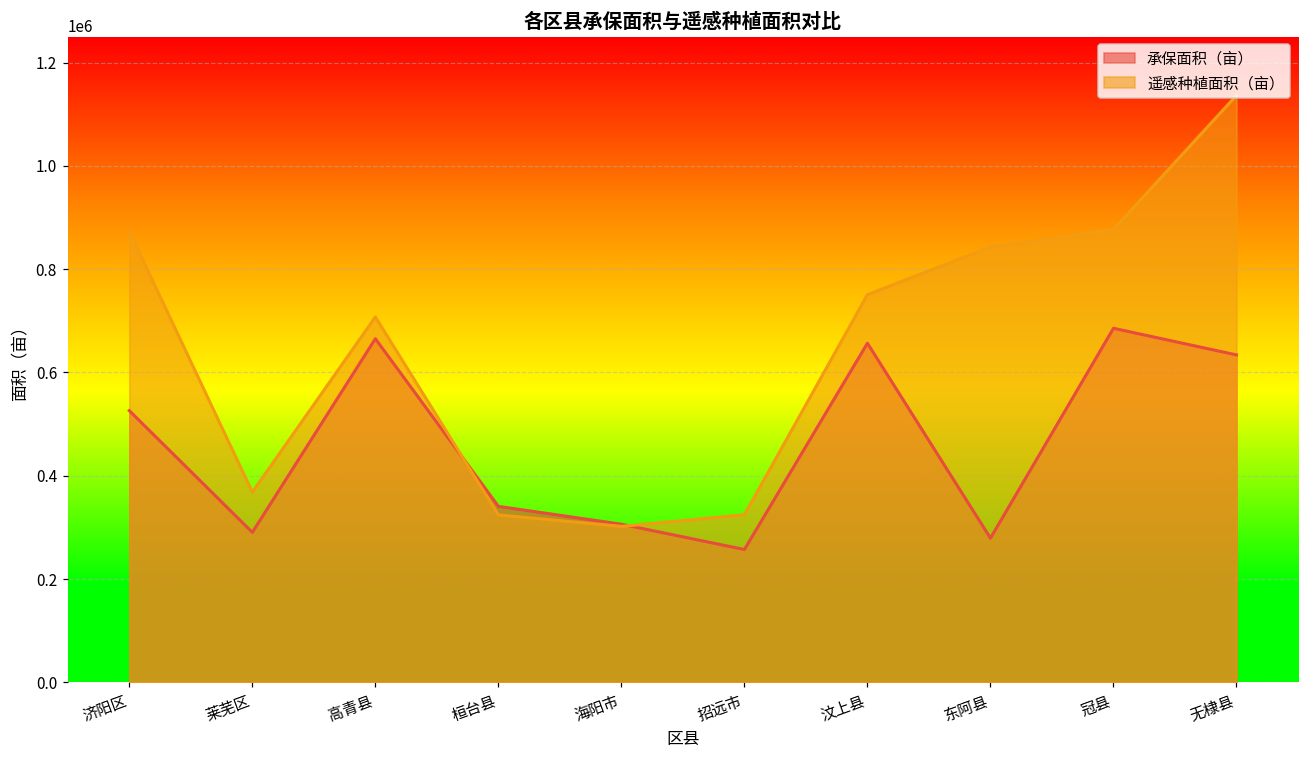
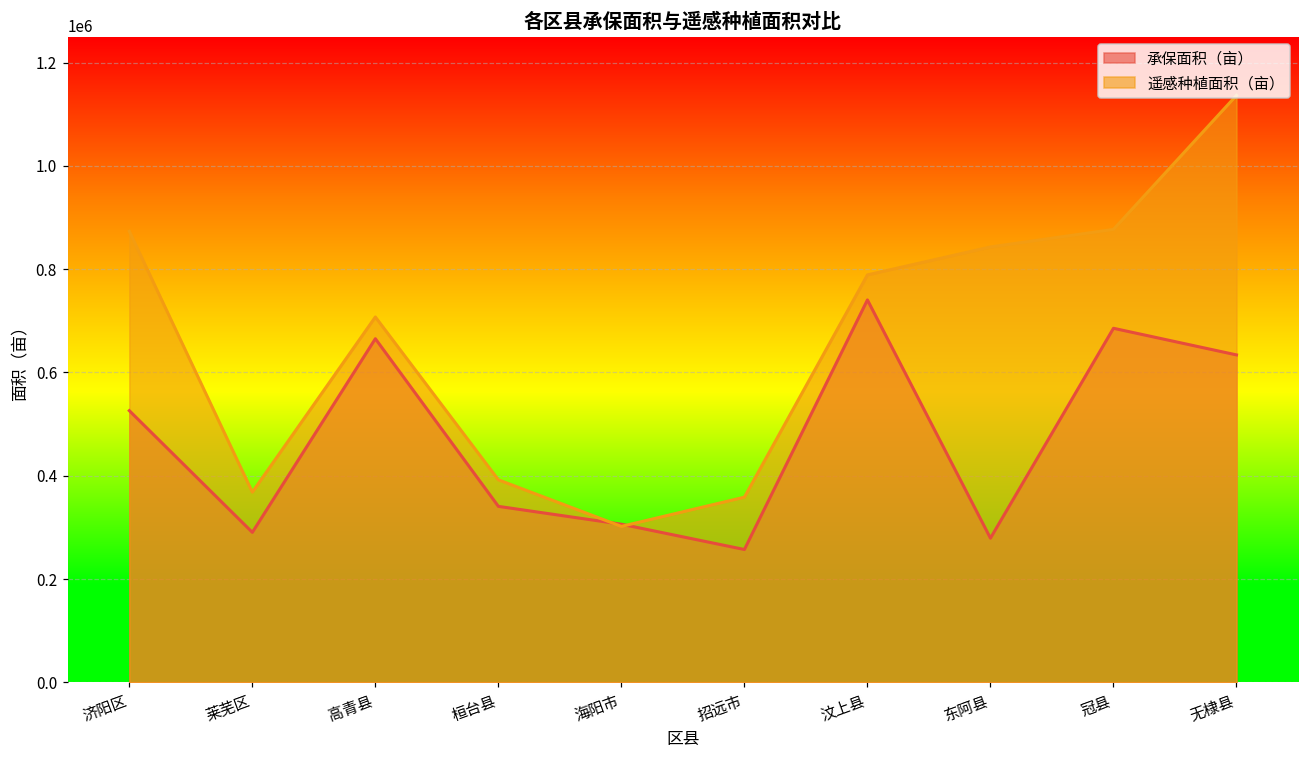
  {
    "承保面积（亩）": {
      "济阳区": 530000,
      "莱芜区": 290000,
      "高青县": 670000,
      "桓台县": 340000,
      "招远市": 260000,
-     "汶上县": 660000,
+     "汶上县": 740000,
      "东阿县": 280000,
      "冠县": 690000,
      "无棣县": 630000
    },
    "遥感种植面积（亩）": {
      "济阳区": 870000,
      "莱芜区": 370000,
      "高青县": 710000,
-     "桓台县": 320000,
-     "招远市": 320000,
-     "汶上县": 750000,
+     "桓台县": 390000,
+     "招远市": 360000,
+     "汶上县": 790000,
      "东阿县": 840000,
      "冠县": 880000,
      "无棣县": 1140000
    }
  }
